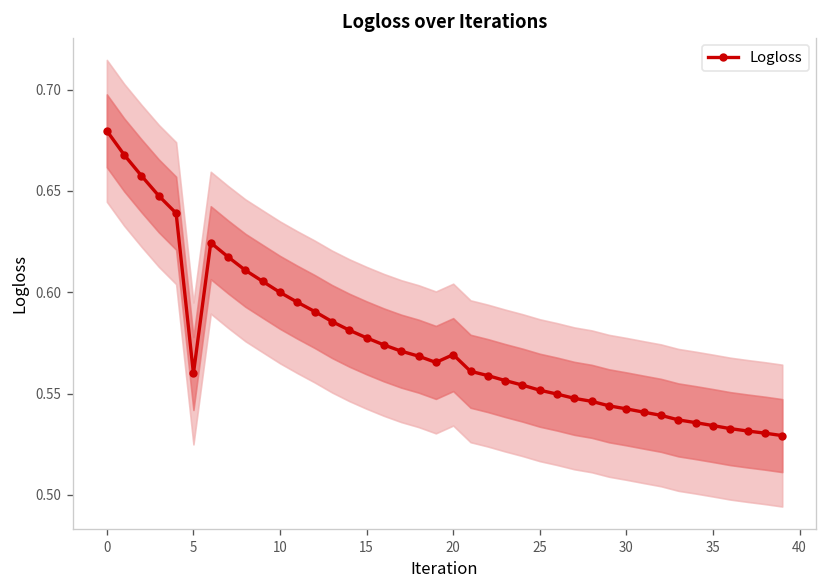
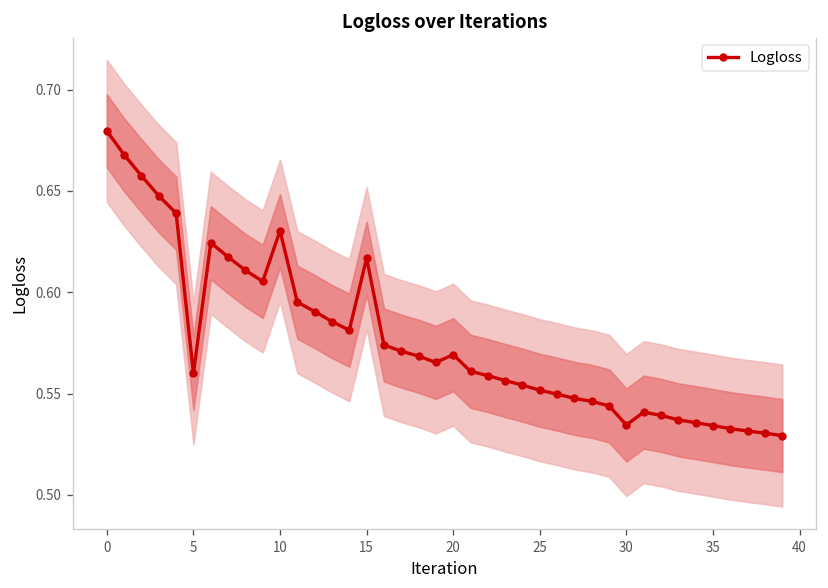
  {
    "Logloss": {
      "0": 0.680,
      "5": 0.560,
-     "10": 0.600,
-     "15": 0.578,
+     "10": 0.630,
+     "15": 0.617,
      "20": 0.569,
      "25": 0.552,
-     "30": 0.542,
+     "30": 0.535,
      "35": 0.534
    }
  }
